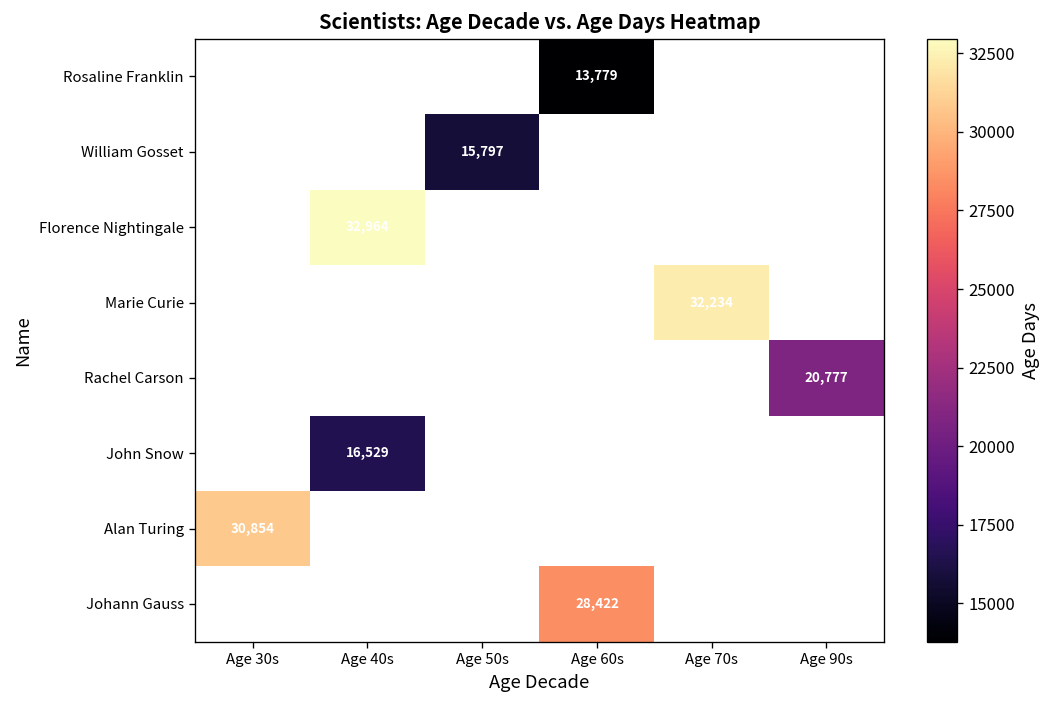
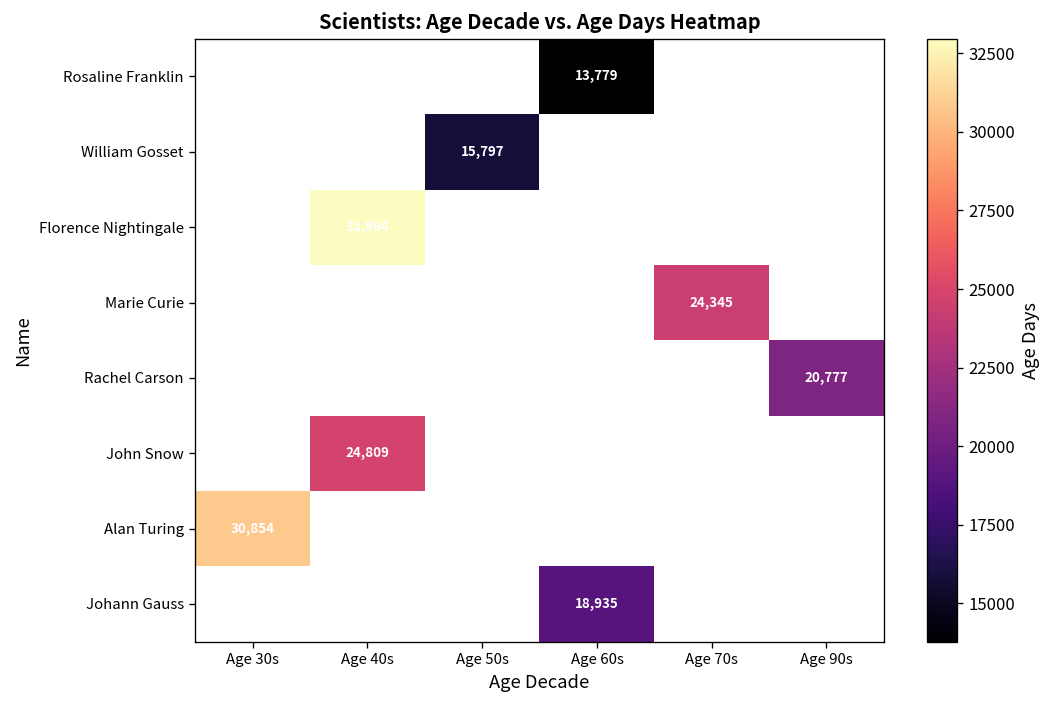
  {
    "Rosaline Franklin": {
      "Age 60s": "13,779"
    },
    "William Gosset": {
      "Age 50s": "15,797"
    },
    "Florence Nightingale": {
      "Age 40s": "32,964"
    },
    "Marie Curie": {
-     "Age 70s": "32,234"
+     "Age 70s": "24,345"
    },
    "Rachel Carson": {
      "Age 90s": "20,777"
    },
    "John Snow": {
-     "Age 40s": "16,529"
+     "Age 40s": "24,809"
    },
    "Alan Turing": {
      "Age 30s": "30,854"
    },
    "Johann Gauss": {
-     "Age 60s": "28,422"
+     "Age 60s": "18,935"
    }
  }
